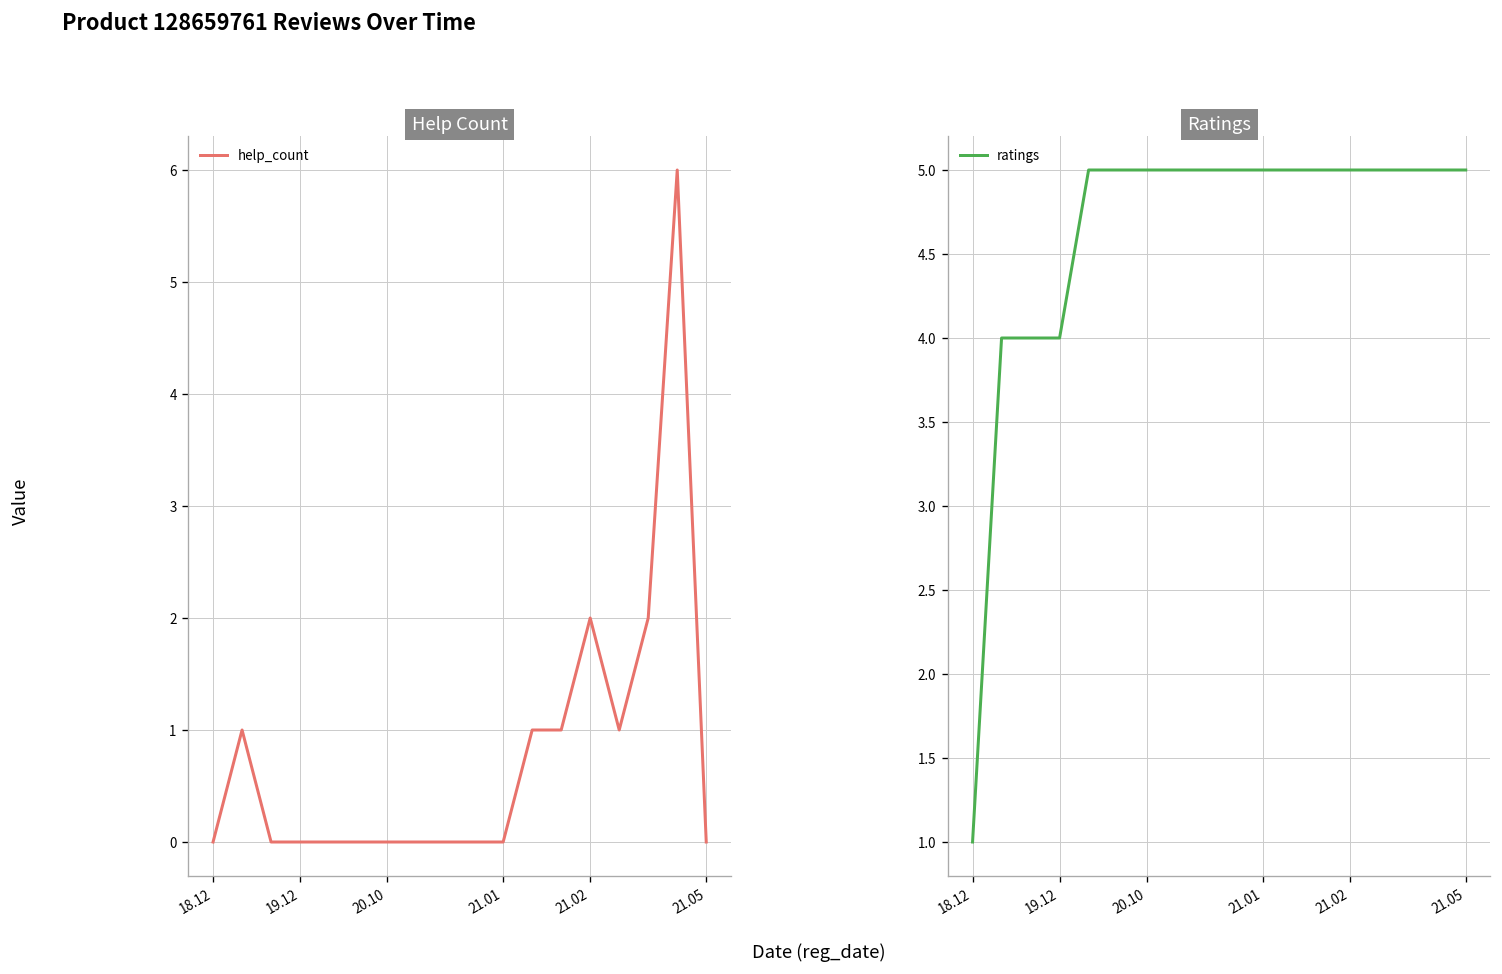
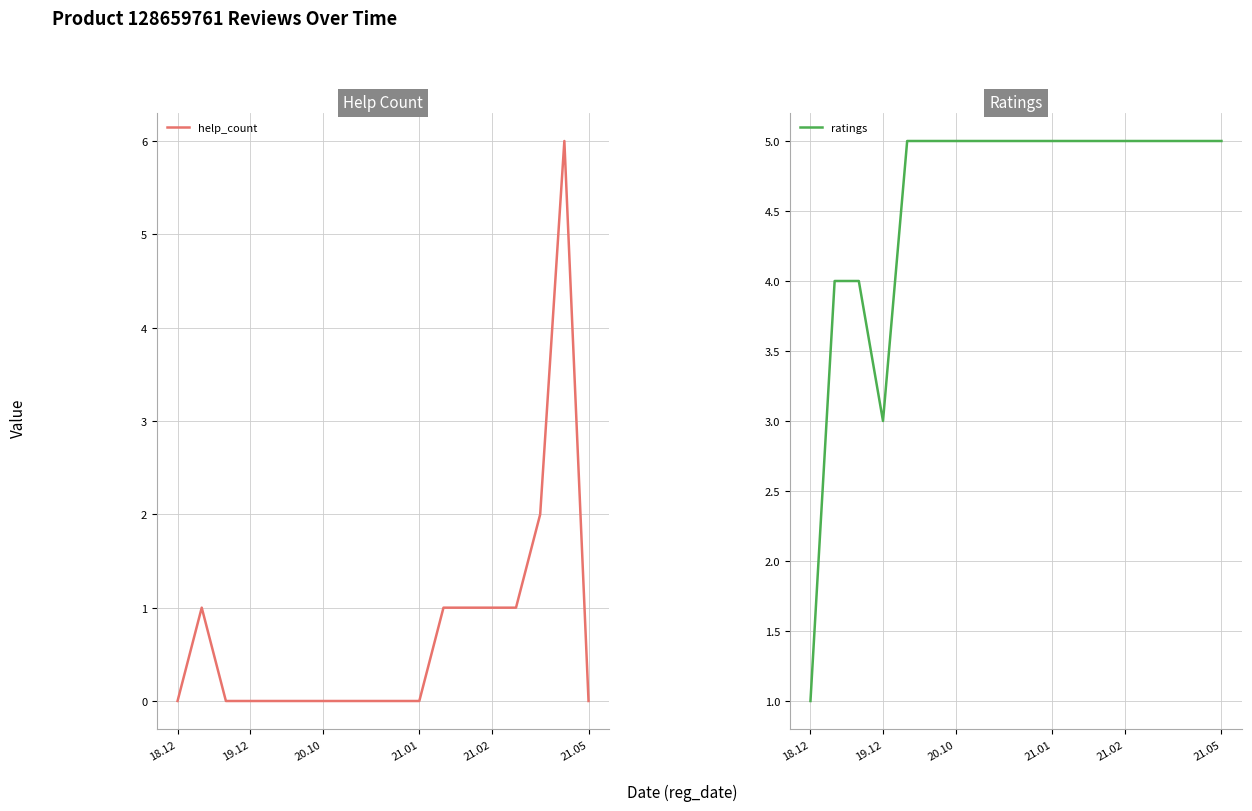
  {
    "Help Count": {
      "18.12": 0,
      "19.12": 0,
      "20.10": 0,
      "21.01": 0,
-     "21.02": 2,
+     "21.02": 1,
      "21.05": 0
    },
    "Ratings": {
      "18.12": 1,
-     "19.12": 4,
+     "19.12": 3,
      "20.10": 5,
      "21.01": 5,
      "21.02": 5,
      "21.05": 5
    }
  }
